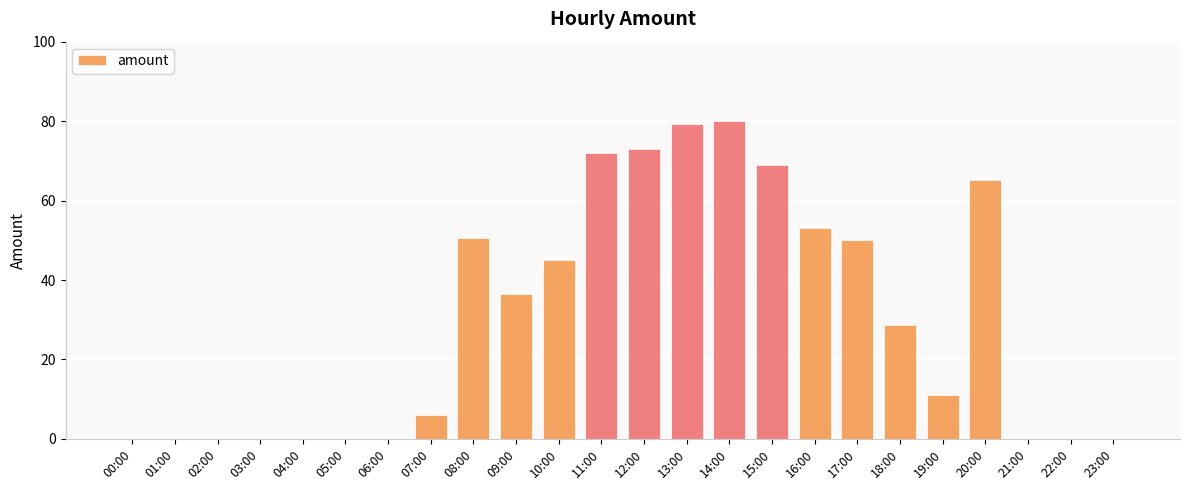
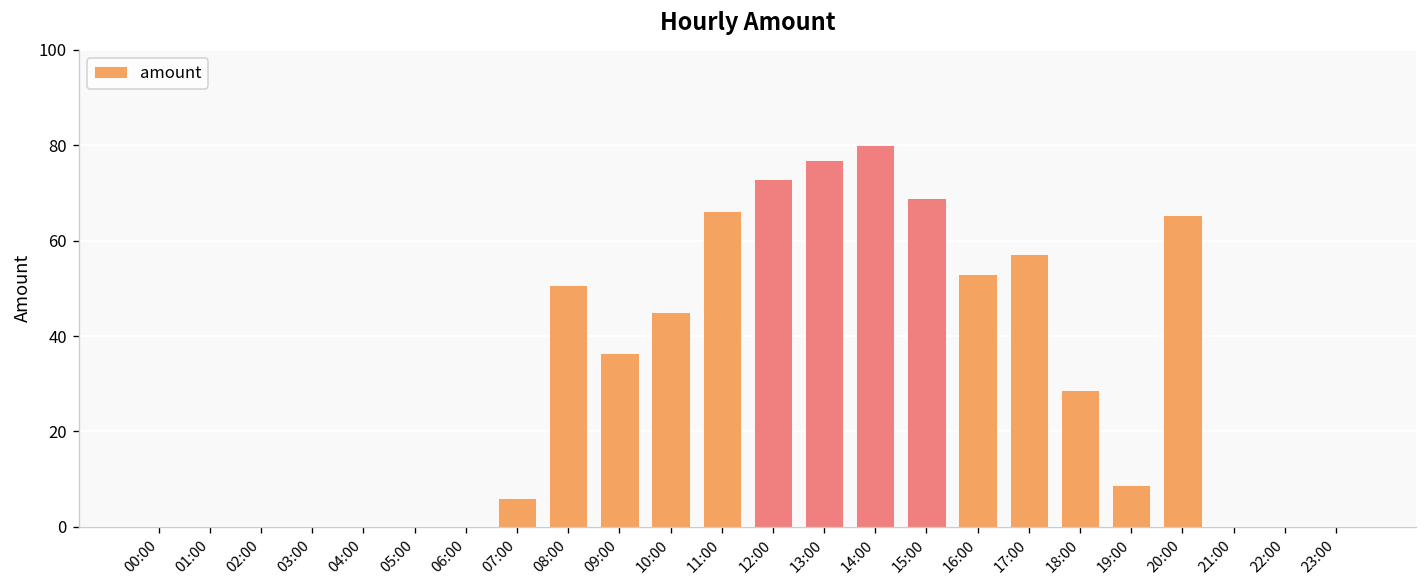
  {
    "00:00": 0,
    "01:00": 0,
    "02:00": 0,
    "03:00": 0,
    "04:00": 0,
    "05:00": 0,
    "06:00": 0,
    "07:00": 6,
    "08:00": 51,
    "09:00": 36,
    "10:00": 45,
-   "11:00": 72,
+   "11:00": 66,
    "12:00": 73,
-   "13:00": 79,
+   "13:00": 77,
    "14:00": 80,
    "15:00": 69,
    "16:00": 53,
-   "17:00": 50,
+   "17:00": 57,
    "18:00": 29,
-   "19:00": 11,
+   "19:00": 9,
    "20:00": 65,
    "21:00": 0,
    "22:00": 0,
    "23:00": 0
  }
